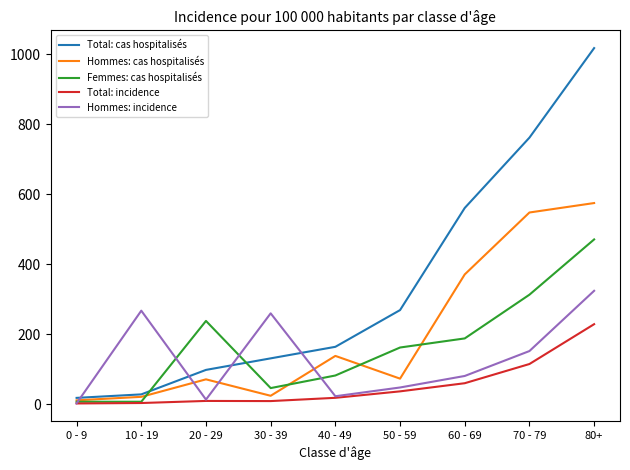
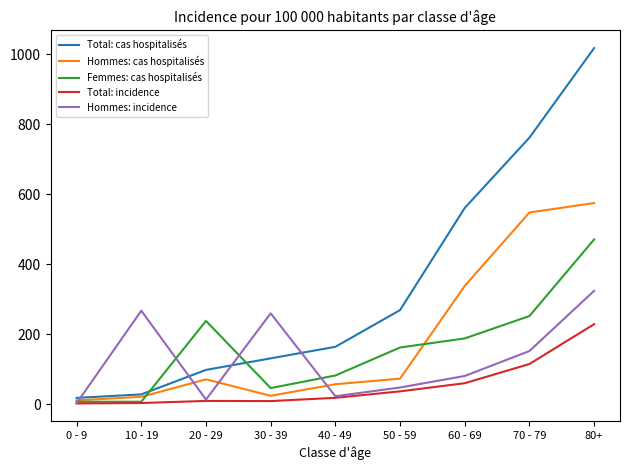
  {
    "Total: cas hospitalisés": {
      "20 - 29": 100,
      "30 - 39": 130,
      "40 - 49": 160,
      "50 - 59": 270,
      "60 - 69": 560,
      "70 - 79": 760,
      "80+": 1020
    },
    "Hommes: cas hospitalisés": {
      "20 - 29": 70,
      "30 - 39": 20,
-     "40 - 49": 140,
+     "40 - 49": 60,
      "50 - 59": 70,
-     "60 - 69": 370,
+     "60 - 69": 340,
      "70 - 79": 550,
      "80+": 580
    },
    "Femmes: cas hospitalisés": {
      "20 - 29": 240,
      "30 - 39": 50,
      "40 - 49": 80,
      "50 - 59": 160,
      "60 - 69": 190,
-     "70 - 79": 310,
+     "70 - 79": 250,
      "80+": 470
    },
    "Total: incidence": {
      "30 - 39": 10,
      "50 - 59": 40,
      "60 - 69": 60,
      "70 - 79": 110,
      "80+": 230
    },
    "Hommes: incidence": {
      "10 - 19": 270,
      "30 - 39": 260,
      "50 - 59": 50,
      "60 - 69": 80,
      "70 - 79": 150,
      "80+": 320
    }
  }
